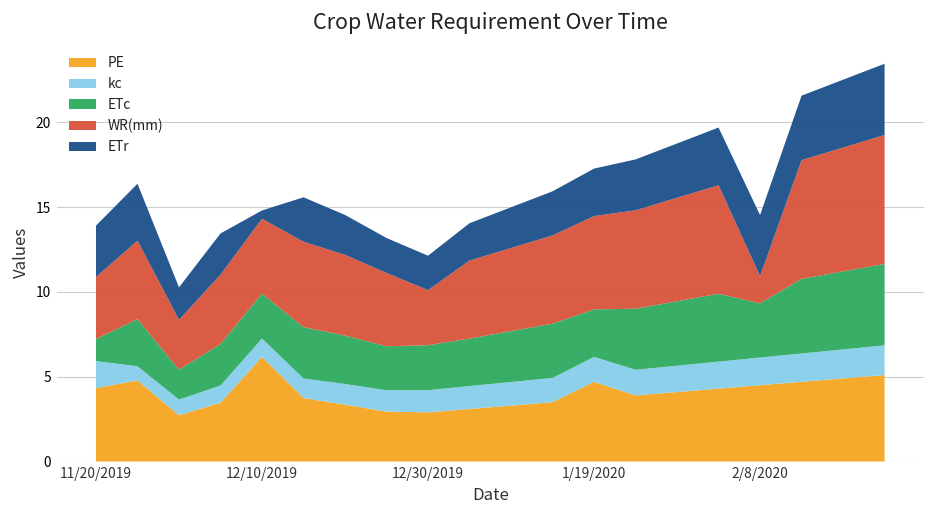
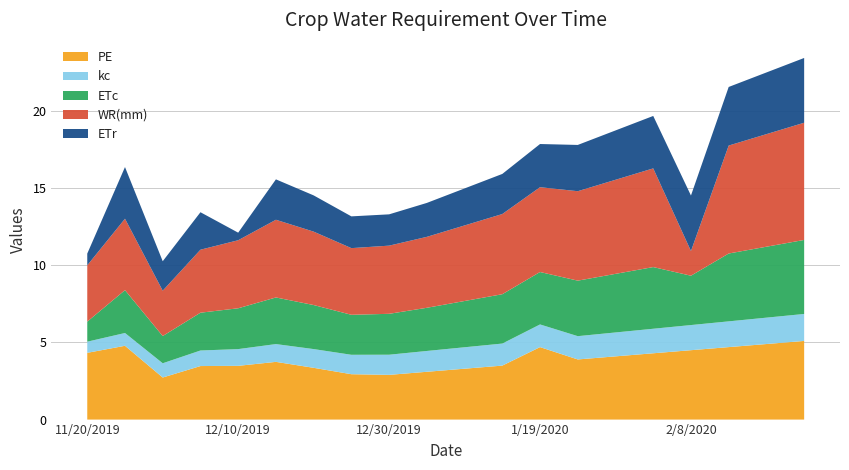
  {
    "PE": {
      "11/20/2019": 4.3,
-     "12/10/2019": 6.2,
+     "12/10/2019": 3.5,
      "12/30/2019": 2.9,
      "1/19/2020": 4.7,
      "2/8/2020": 4.5
    },
    "kc": {
-     "11/20/2019": 1.6,
+     "11/20/2019": 0.7,
      "12/10/2019": 1.1,
      "12/30/2019": 1.3,
      "1/19/2020": 1.5,
      "2/8/2020": 1.6
    },
    "ETc": {
      "11/20/2019": 1.3,
      "12/10/2019": 2.6,
      "12/30/2019": 2.7,
-     "1/19/2020": 2.8,
+     "1/19/2020": 3.4,
      "2/8/2020": 3.2
    },
    "WR(mm)": {
      "11/20/2019": 3.7,
      "12/10/2019": 4.4,
-     "12/30/2019": 3.2,
+     "12/30/2019": 4.4,
      "1/19/2020": 5.5,
      "2/8/2020": 1.6
    },
    "ETr": {
-     "11/20/2019": 3.0,
+     "11/20/2019": 0.8,
      "12/10/2019": 0.5,
      "12/30/2019": 2.0,
      "1/19/2020": 2.8,
      "2/8/2020": 3.6
    }
  }
